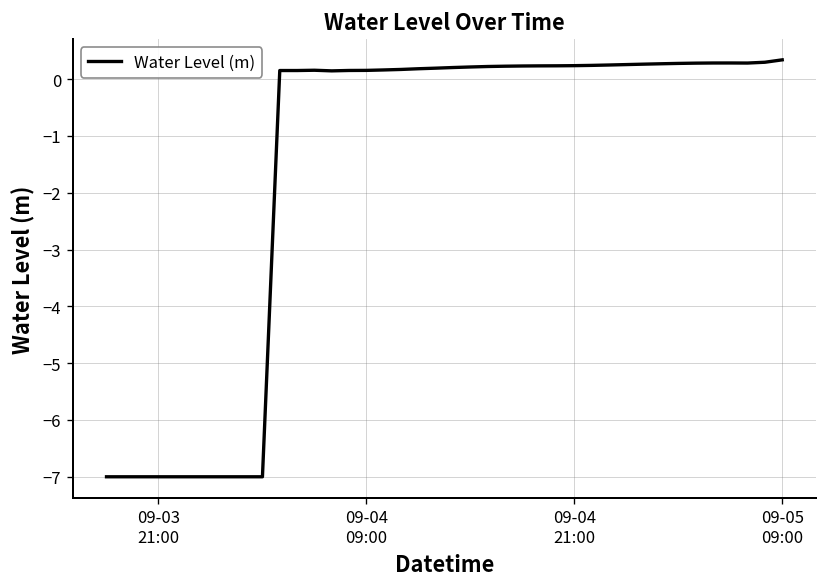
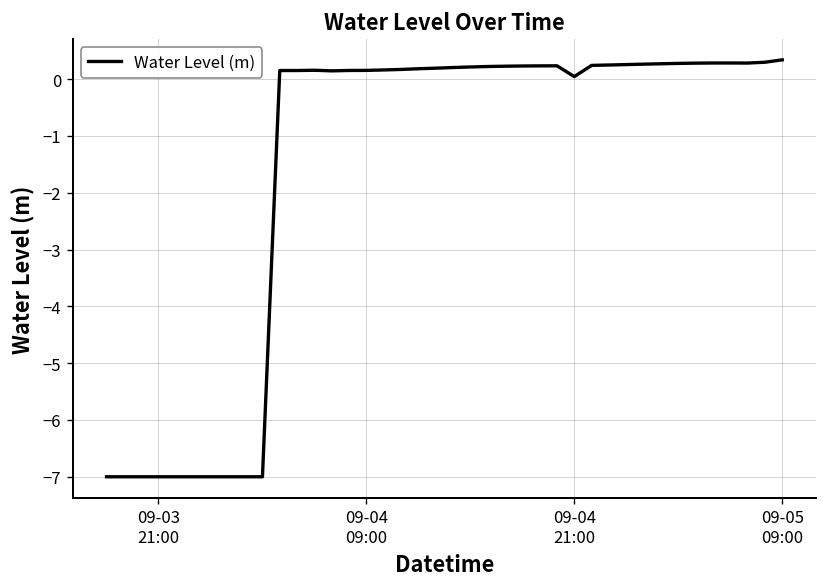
  {
    "09-03 21:00": -7.0,
    "09-04 09:00": 0.2,
-   "09-04 21:00": 0.2,
+   "09-04 21:00": 0.0,
    "09-05 09:00": 0.3
  }
